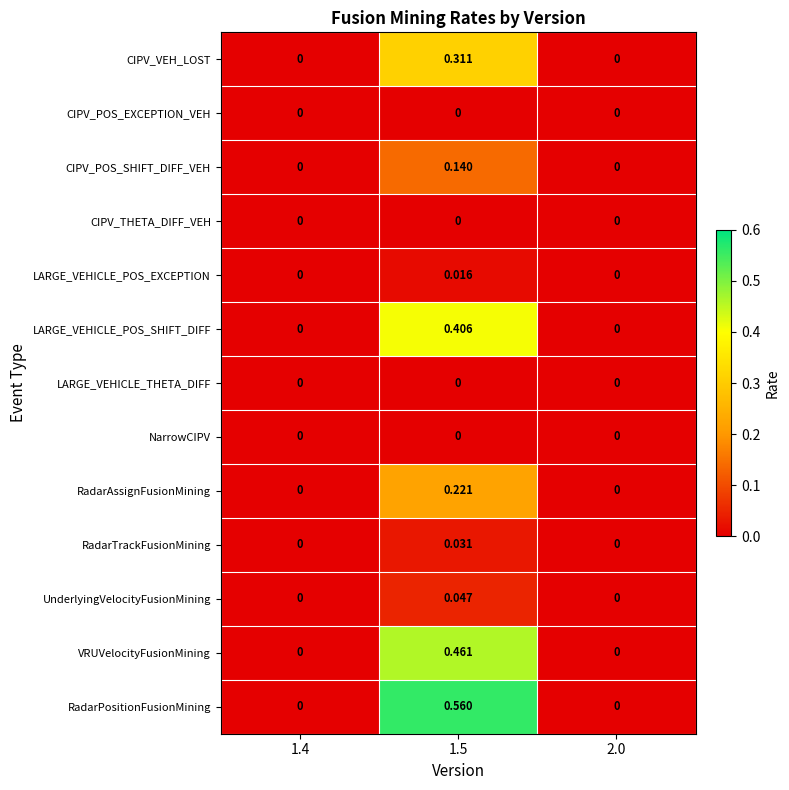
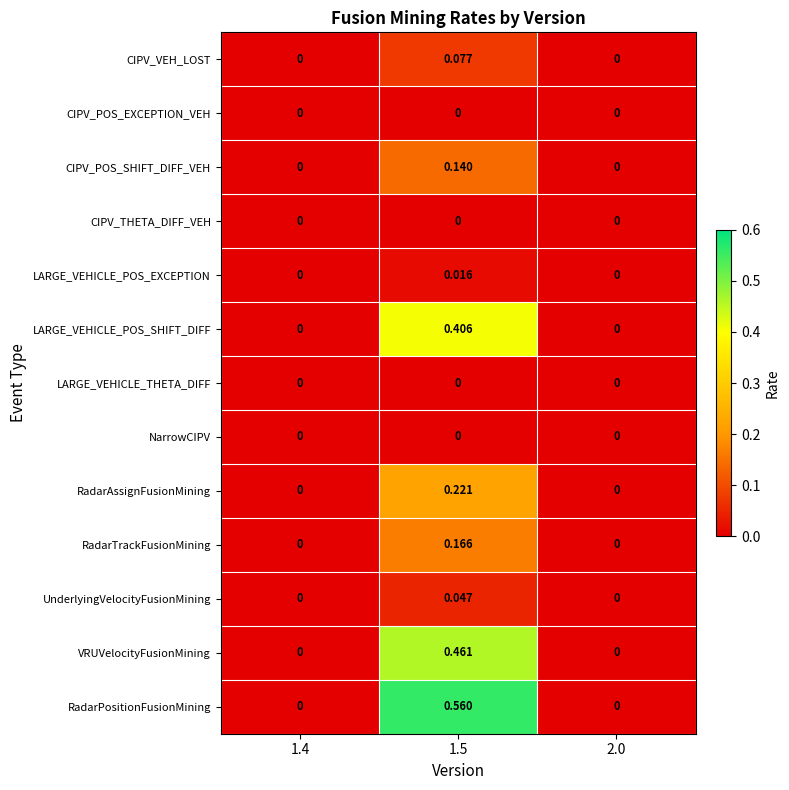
  {
    "CIPV_VEH_LOST": {
      "1.4": 0,
-     "1.5": 0.311,
+     "1.5": 0.077,
      "2.0": 0
    },
    "CIPV_POS_EXCEPTION_VEH": {
      "1.4": 0,
      "1.5": 0,
      "2.0": 0
    },
    "CIPV_POS_SHIFT_DIFF_VEH": {
      "1.4": 0,
      "1.5": 0.140,
      "2.0": 0
    },
    "CIPV_THETA_DIFF_VEH": {
      "1.4": 0,
      "1.5": 0,
      "2.0": 0
    },
    "LARGE_VEHICLE_POS_EXCEPTION": {
      "1.4": 0,
      "1.5": 0.016,
      "2.0": 0
    },
    "LARGE_VEHICLE_POS_SHIFT_DIFF": {
      "1.4": 0,
      "1.5": 0.406,
      "2.0": 0
    },
    "LARGE_VEHICLE_THETA_DIFF": {
      "1.4": 0,
      "1.5": 0,
      "2.0": 0
    },
    "NarrowCIPV": {
      "1.4": 0,
      "1.5": 0,
      "2.0": 0
    },
    "RadarAssignFusionMining": {
      "1.4": 0,
      "1.5": 0.221,
      "2.0": 0
    },
    "RadarTrackFusionMining": {
      "1.4": 0,
-     "1.5": 0.031,
+     "1.5": 0.166,
      "2.0": 0
    },
    "UnderlyingVelocityFusionMining": {
      "1.4": 0,
      "1.5": 0.047,
      "2.0": 0
    },
    "VRUVelocityFusionMining": {
      "1.4": 0,
      "1.5": 0.461,
      "2.0": 0
    },
    "RadarPositionFusionMining": {
      "1.4": 0,
      "1.5": 0.560,
      "2.0": 0
    }
  }
